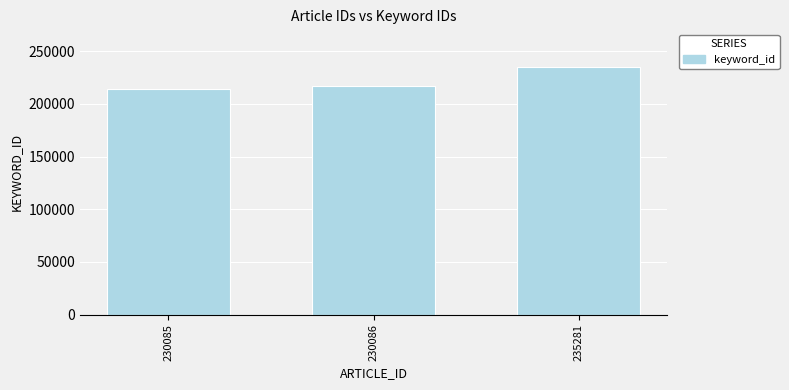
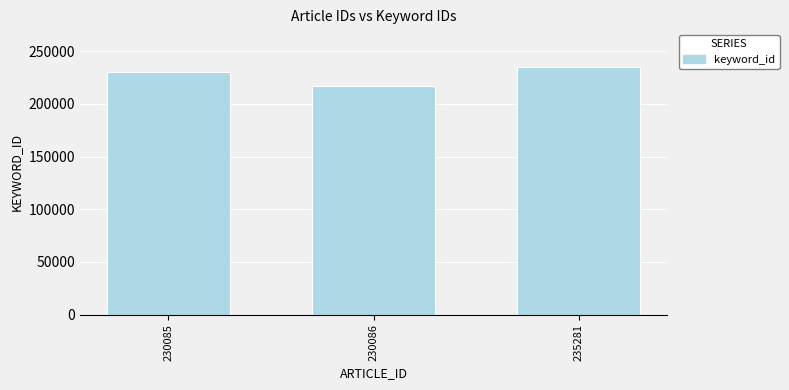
  {
-   "230085": 214000,
+   "230085": 230000,
    "230086": 217000,
    "235281": 235000
  }
